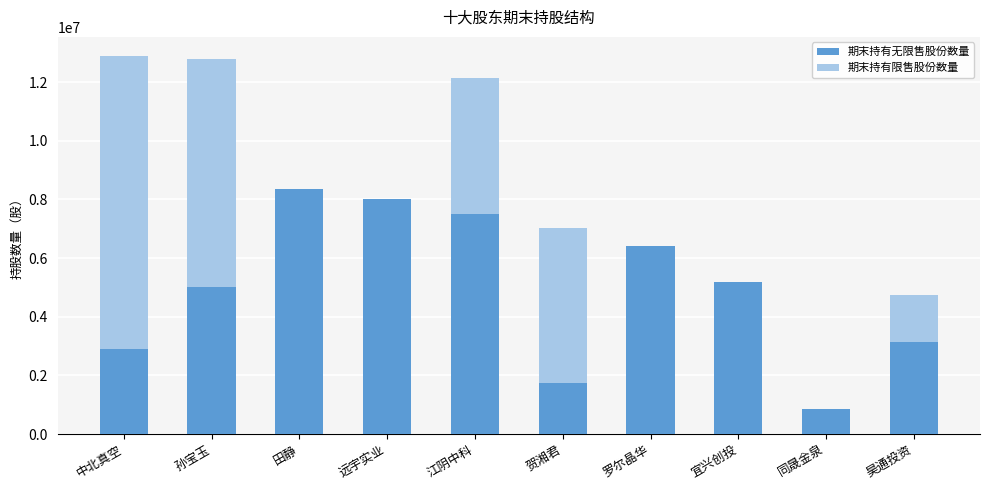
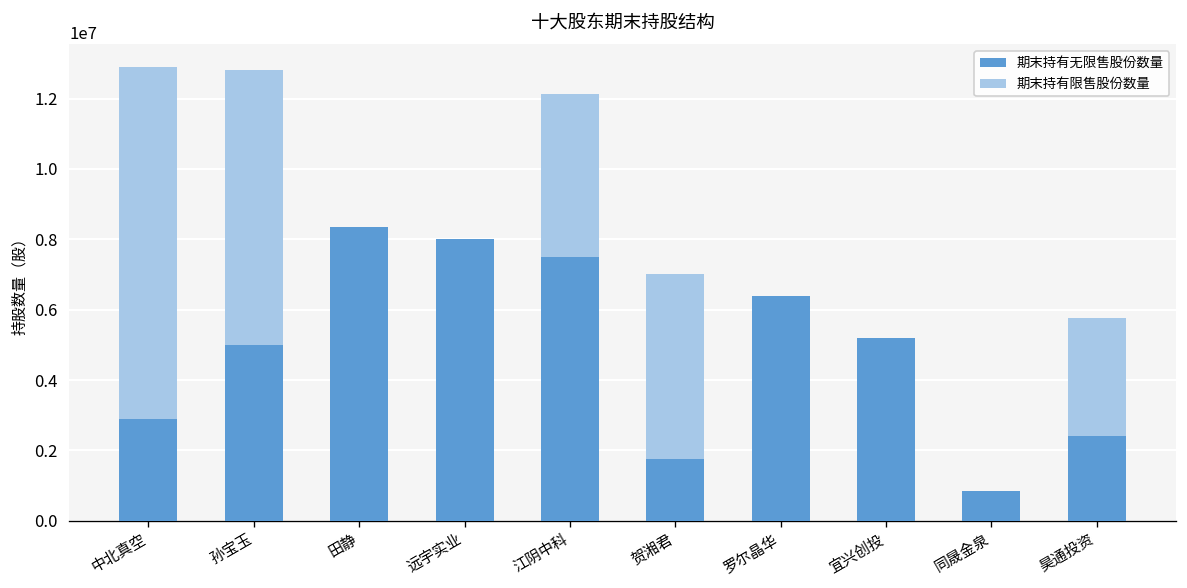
  {
    "期末持有无限售股份数量": {
      "中北真空": 2900000,
      "孙宝玉": 5000000,
      "田静": 8400000,
      "远宇实业": 8000000,
      "江阴中科": 7500000,
      "贺湘君": 1800000,
      "罗尔晶华": 6400000,
      "宜兴创投": 5200000,
      "同晟金泉": 900000,
-     "昊通投资": 3100000
+     "昊通投资": 2400000
    },
    "期末持有限售股份数量": {
      "中北真空": 10000000,
      "孙宝玉": 7800000,
      "田静": 0,
      "远宇实业": 0,
      "江阴中科": 4600000,
      "贺湘君": 5300000,
      "罗尔晶华": 0,
      "宜兴创投": 0,
      "同晟金泉": 0,
-     "昊通投资": 1600000
+     "昊通投资": 3400000
    }
  }
